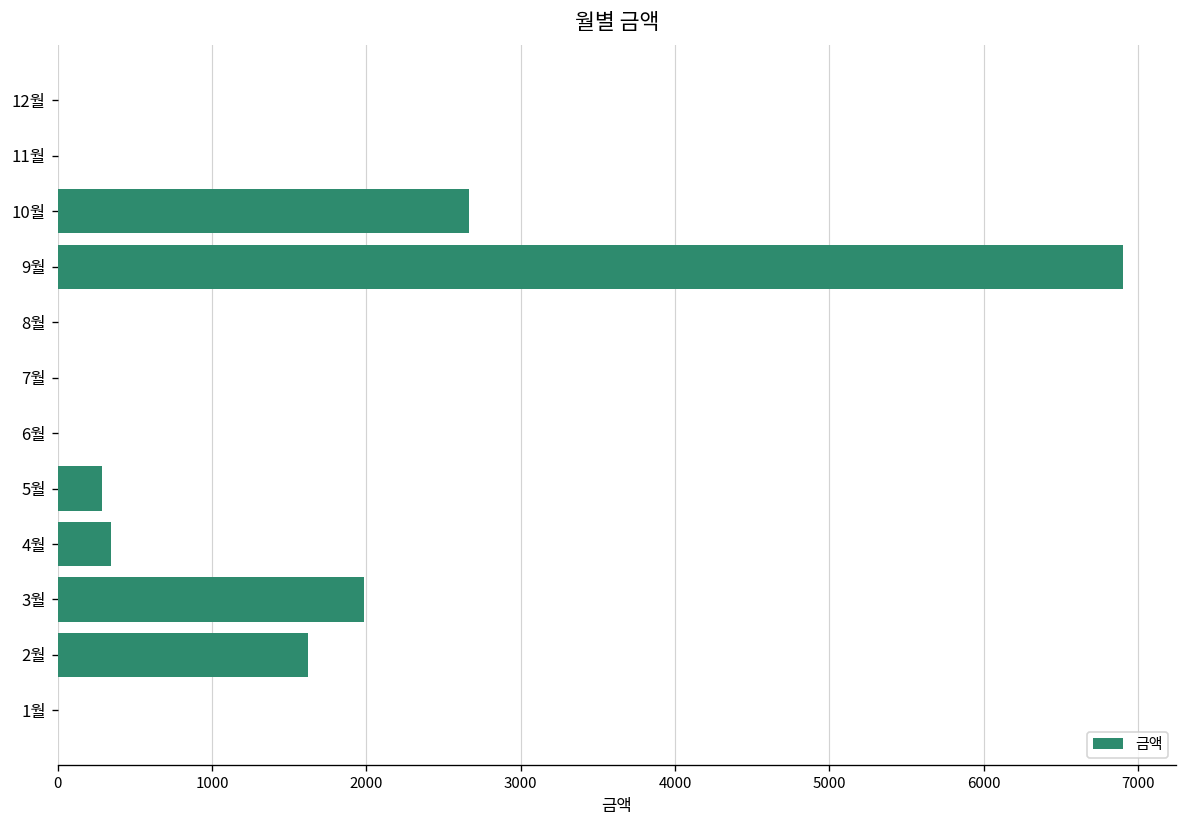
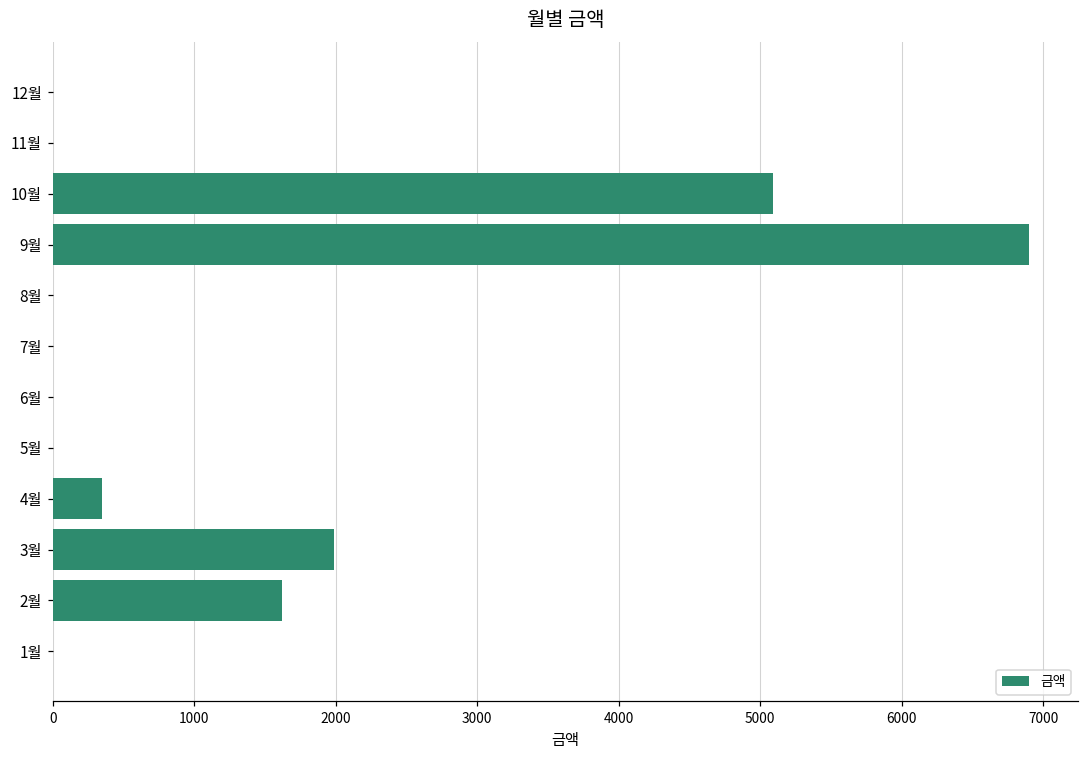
  {
    "12월": 0,
    "11월": 0,
-   "10월": 2660,
+   "10월": 5090,
    "9월": 6900,
    "8월": 0,
    "7월": 0,
    "6월": 0,
-   "5월": 290,
+   "5월": 0,
    "4월": 350,
    "3월": 1980,
    "2월": 1620,
    "1월": 0
  }
